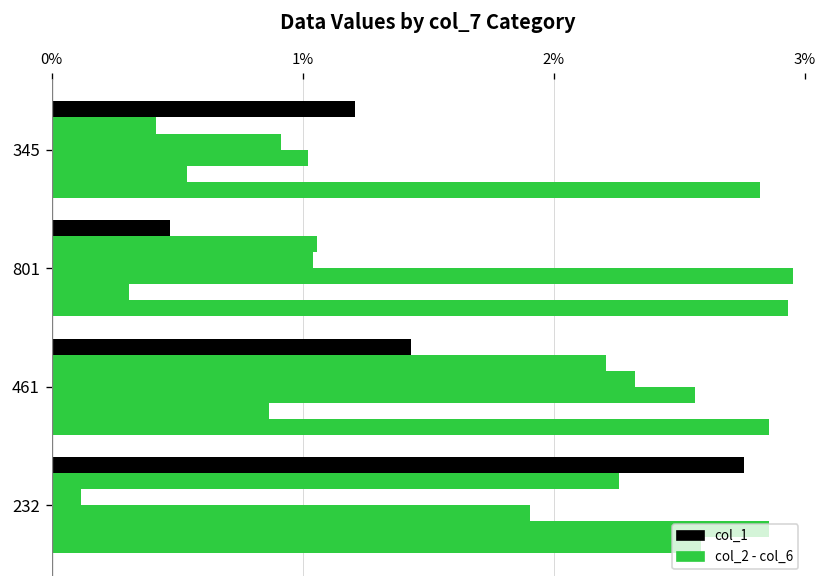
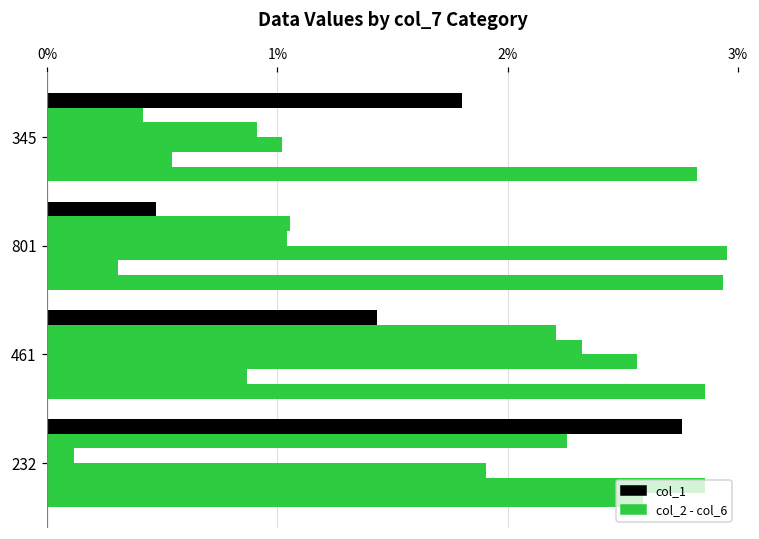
  {
    "col_1": {
-     "345": "1.21%",
+     "345": "1.80%",
      "801": "0.47%",
      "461": "1.43%",
      "232": "2.76%"
    }
  }
